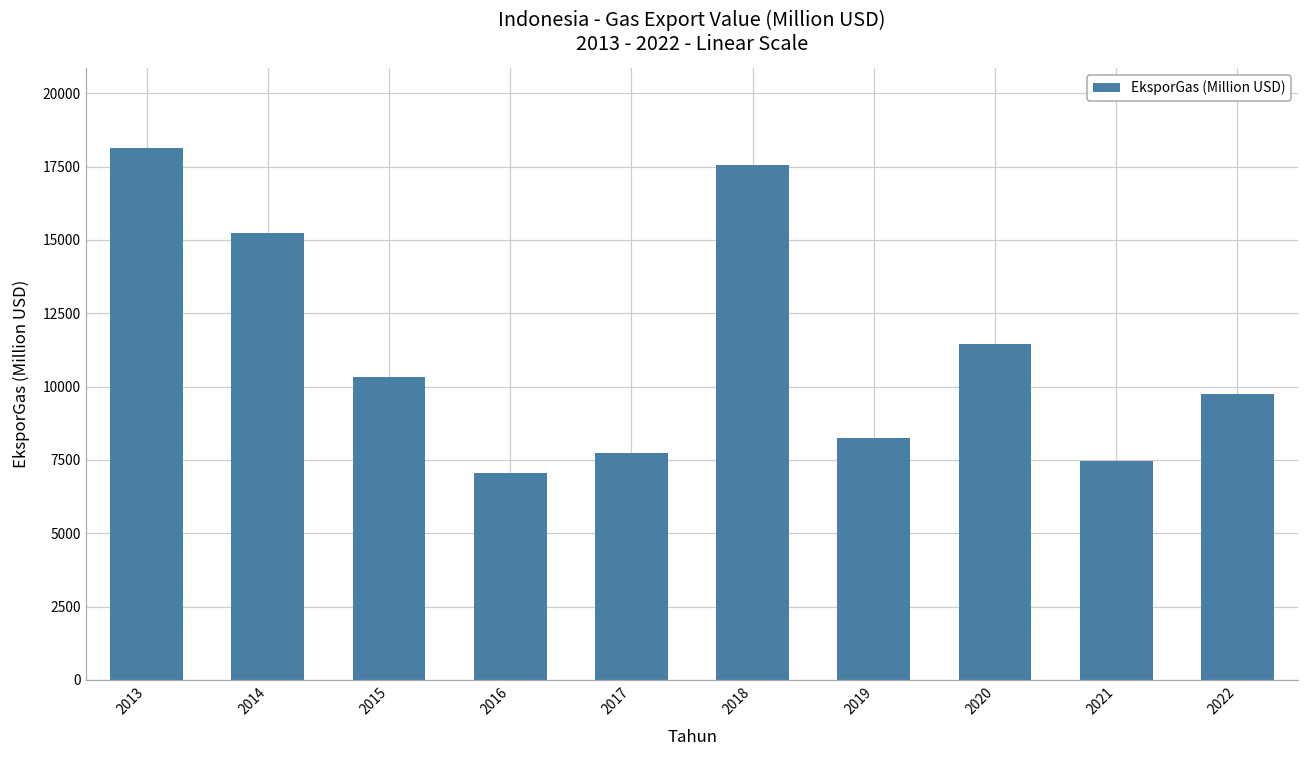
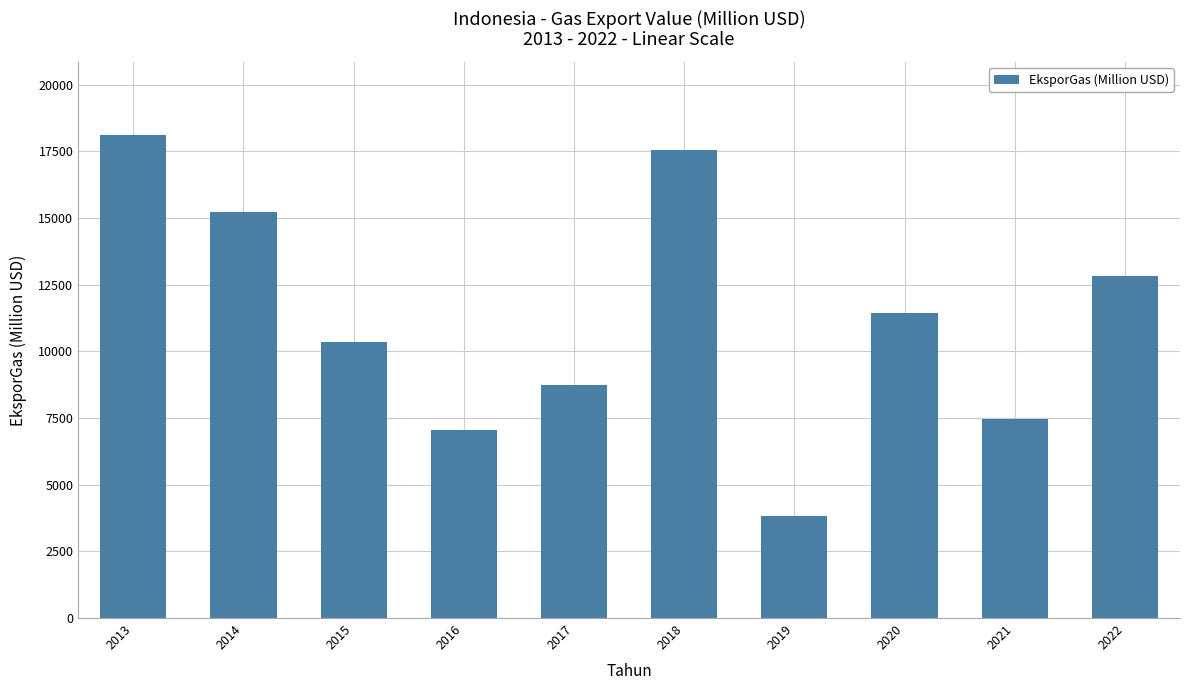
  {
    "2013": 18100,
    "2014": 15200,
    "2015": 10300,
    "2016": 7000,
-   "2017": 7700,
+   "2017": 8700,
    "2018": 17600,
-   "2019": 8300,
+   "2019": 3800,
    "2020": 11500,
    "2021": 7500,
-   "2022": 9700
+   "2022": 12800
  }
